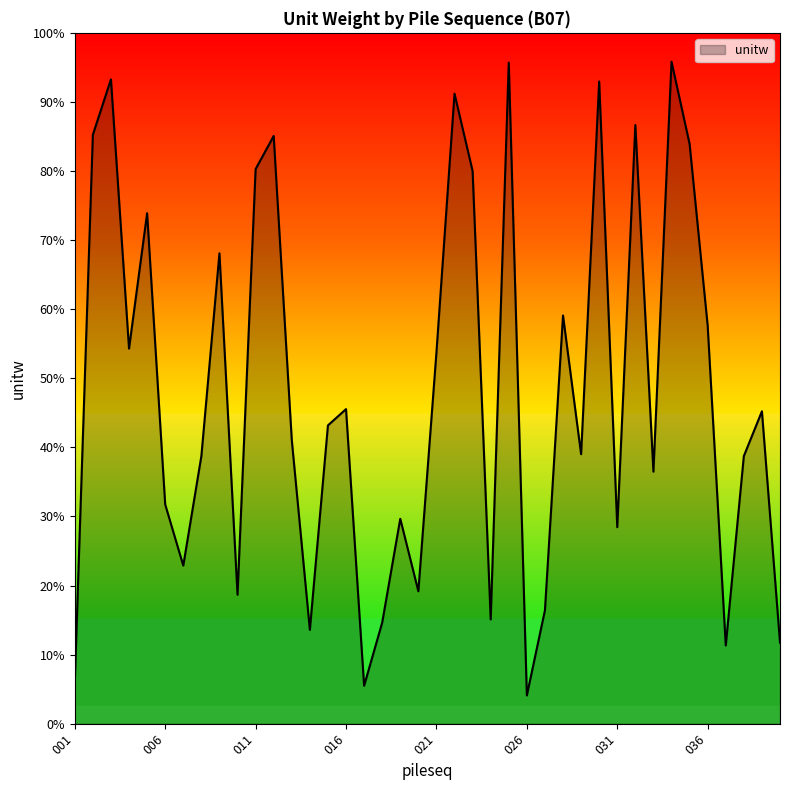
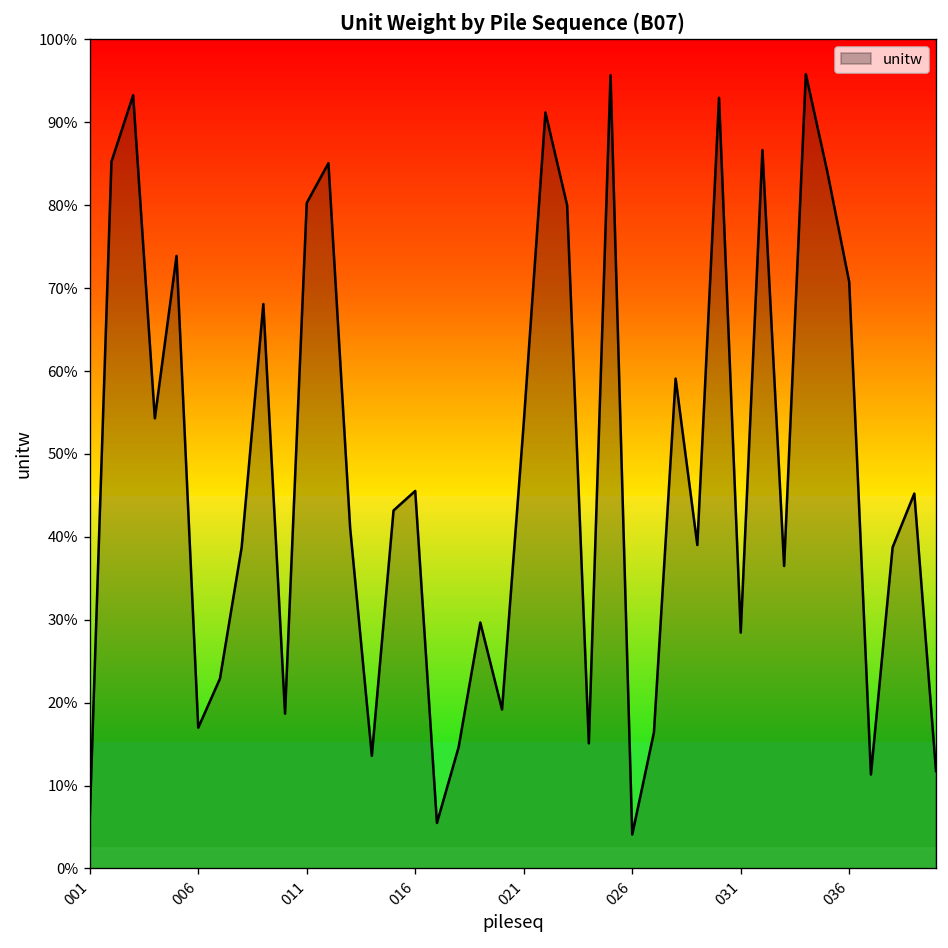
  {
    "001": "6%",
-   "006": "32%",
+   "006": "17%",
    "011": "80%",
    "016": "46%",
    "021": "54%",
    "026": "4%",
    "031": "28%",
-   "036": "58%"
+   "036": "71%"
  }
